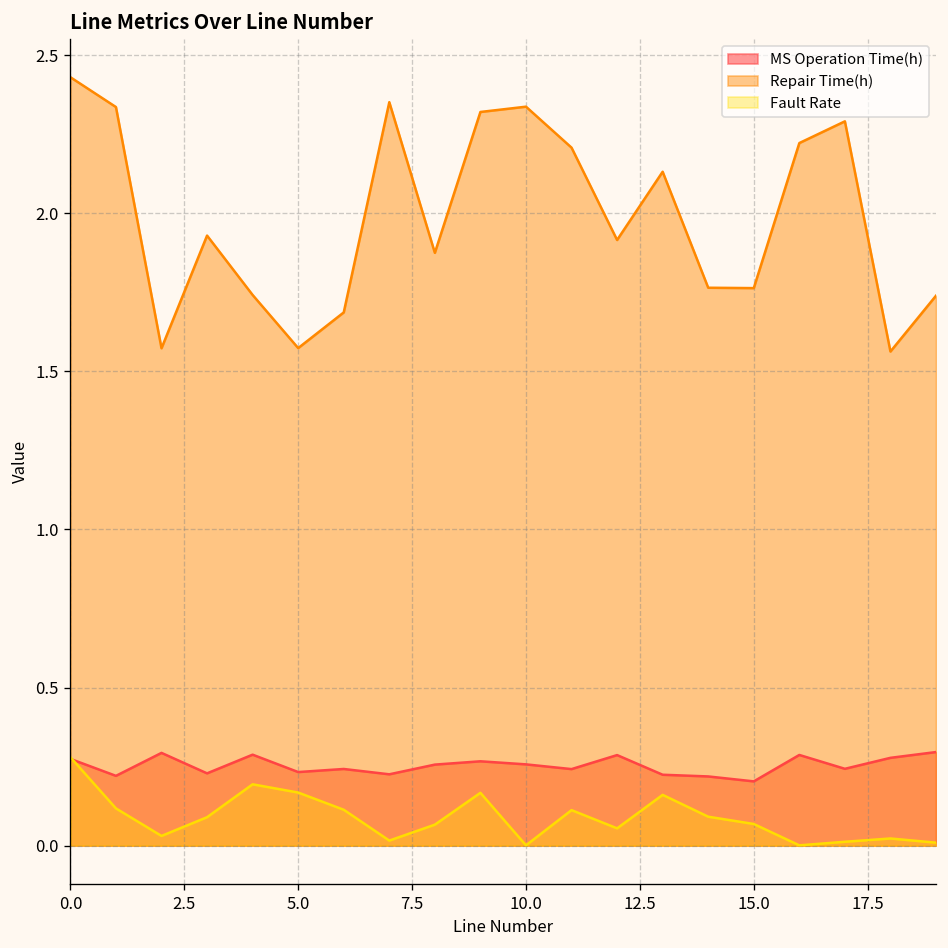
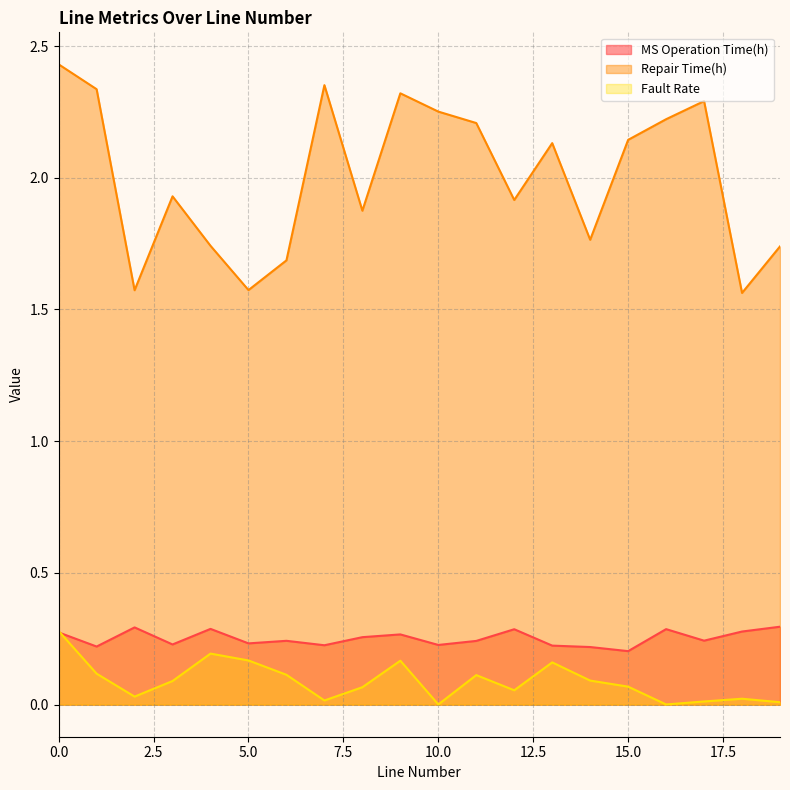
  {
    "MS Operation Time(h)": {
      "5.0": 0.23,
-     "10.0": 0.26,
+     "10.0": 0.23,
      "15.0": 0.20
    },
    "Repair Time(h)": {
      "0.0": 2.43,
      "5.0": 1.57,
-     "10.0": 2.34,
-     "15.0": 1.76
+     "10.0": 2.25,
+     "15.0": 2.14
    },
    "Fault Rate": {
      "5.0": 0.17,
      "10.0": 0.00,
      "15.0": 0.07
    }
  }
